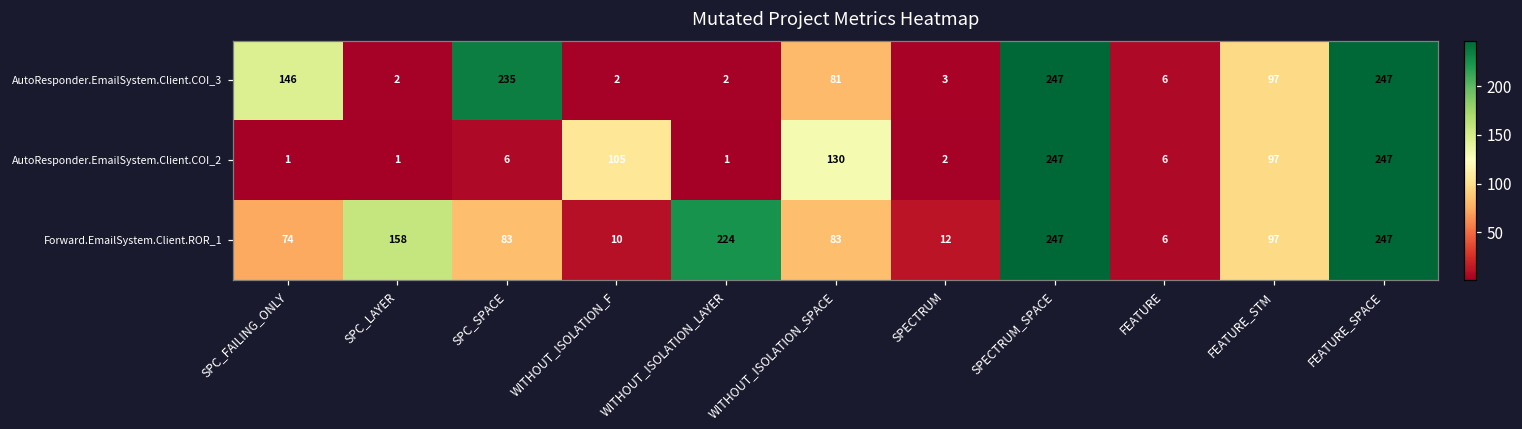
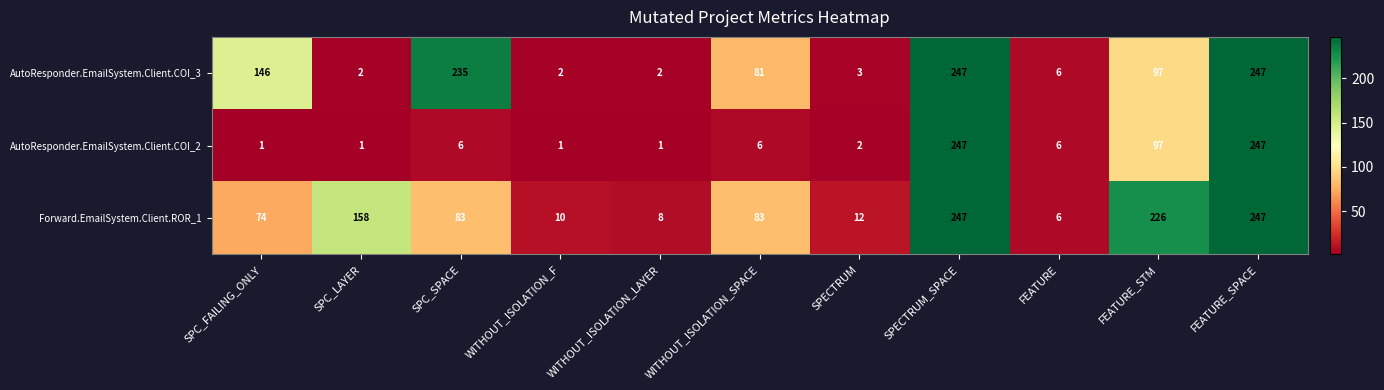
  {
    "AutoResponder.EmailSystem.Client.COI_3": {
      "SPC_FAILING_ONLY": 146,
      "SPC_LAYER": 2,
      "SPC_SPACE": 235,
      "WITHOUT_ISOLATION_F": 2,
      "WITHOUT_ISOLATION_LAYER": 2,
      "WITHOUT_ISOLATION_SPACE": 81,
      "SPECTRUM": 3,
      "SPECTRUM_SPACE": 247,
      "FEATURE": 6,
      "FEATURE_STM": 97,
      "FEATURE_SPACE": 247
    },
    "AutoResponder.EmailSystem.Client.COI_2": {
      "SPC_FAILING_ONLY": 1,
      "SPC_LAYER": 1,
      "SPC_SPACE": 6,
-     "WITHOUT_ISOLATION_F": 105,
+     "WITHOUT_ISOLATION_F": 1,
      "WITHOUT_ISOLATION_LAYER": 1,
-     "WITHOUT_ISOLATION_SPACE": 130,
+     "WITHOUT_ISOLATION_SPACE": 6,
      "SPECTRUM": 2,
      "SPECTRUM_SPACE": 247,
      "FEATURE": 6,
      "FEATURE_STM": 97,
      "FEATURE_SPACE": 247
    },
    "Forward.EmailSystem.Client.ROR_1": {
      "SPC_FAILING_ONLY": 74,
      "SPC_LAYER": 158,
      "SPC_SPACE": 83,
      "WITHOUT_ISOLATION_F": 10,
-     "WITHOUT_ISOLATION_LAYER": 224,
+     "WITHOUT_ISOLATION_LAYER": 8,
      "WITHOUT_ISOLATION_SPACE": 83,
      "SPECTRUM": 12,
      "SPECTRUM_SPACE": 247,
      "FEATURE": 6,
-     "FEATURE_STM": 97,
+     "FEATURE_STM": 226,
      "FEATURE_SPACE": 247
    }
  }
